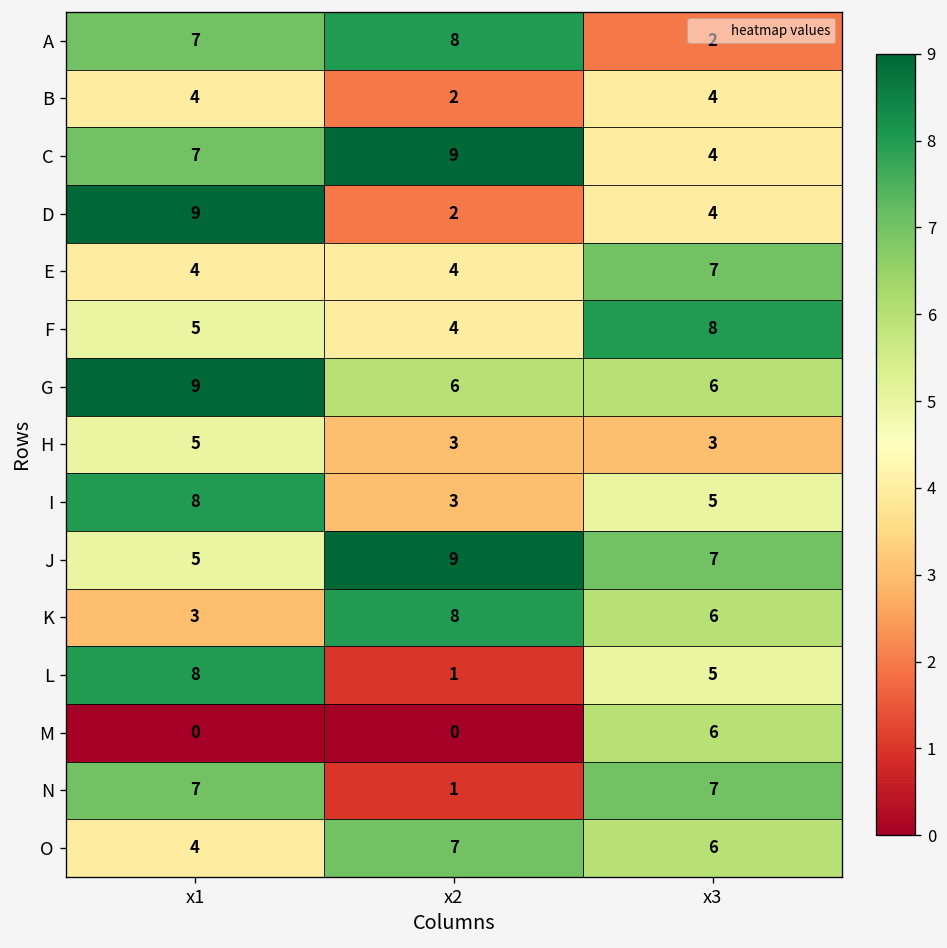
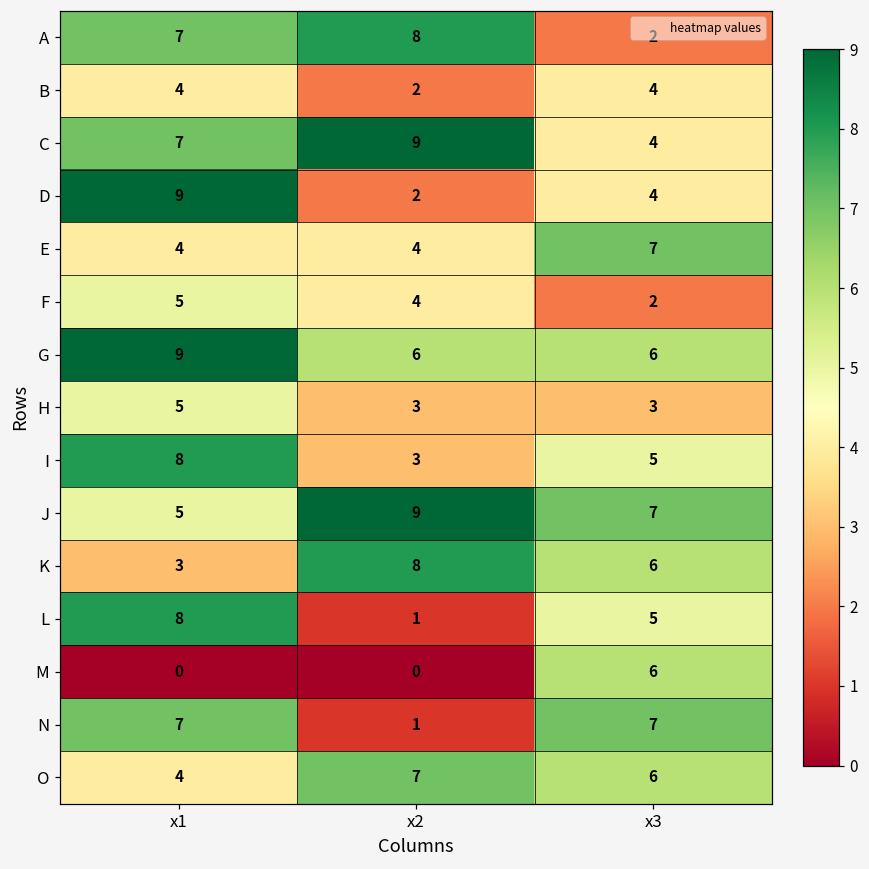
  {
    "A": {
      "x1": 7,
      "x2": 8
    },
    "B": {
      "x1": 4,
      "x2": 2,
      "x3": 4
    },
    "C": {
      "x1": 7,
      "x2": 9,
      "x3": 4
    },
    "D": {
      "x1": 9,
      "x2": 2,
      "x3": 4
    },
    "E": {
      "x1": 4,
      "x2": 4,
      "x3": 7
    },
    "F": {
      "x1": 5,
      "x2": 4,
-     "x3": 8
+     "x3": 2
    },
    "G": {
      "x1": 9,
      "x2": 6,
      "x3": 6
    },
    "H": {
      "x1": 5,
      "x2": 3,
      "x3": 3
    },
    "I": {
      "x1": 8,
      "x2": 3,
      "x3": 5
    },
    "J": {
      "x1": 5,
      "x2": 9,
      "x3": 7
    },
    "K": {
      "x1": 3,
      "x2": 8,
      "x3": 6
    },
    "L": {
      "x1": 8,
      "x2": 1,
      "x3": 5
    },
    "M": {
      "x1": 0,
      "x2": 0,
      "x3": 6
    },
    "N": {
      "x1": 7,
      "x2": 1,
      "x3": 7
    },
    "O": {
      "x1": 4,
      "x2": 7,
      "x3": 6
    }
  }
